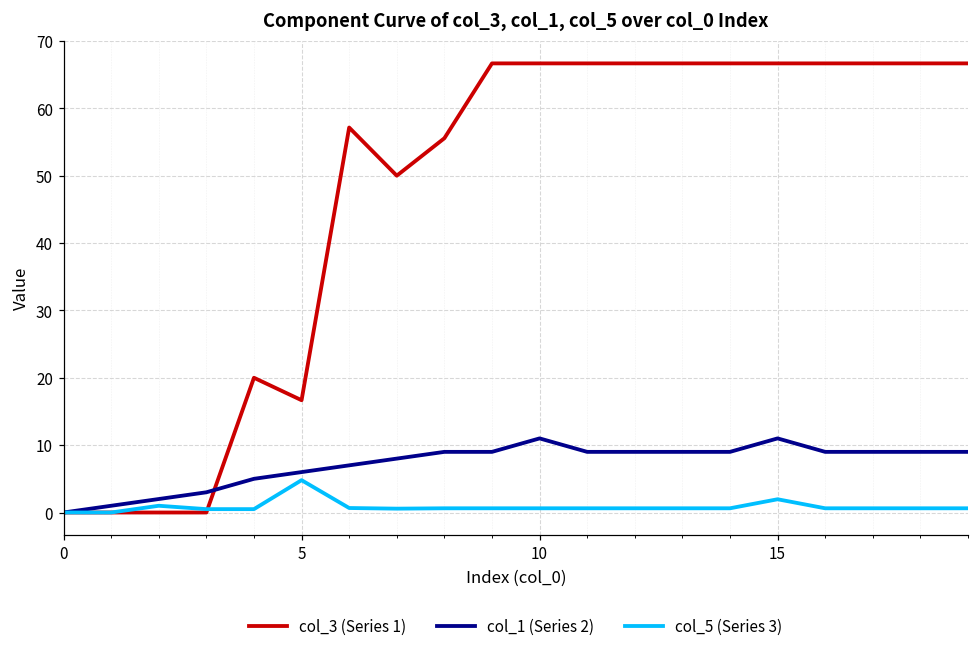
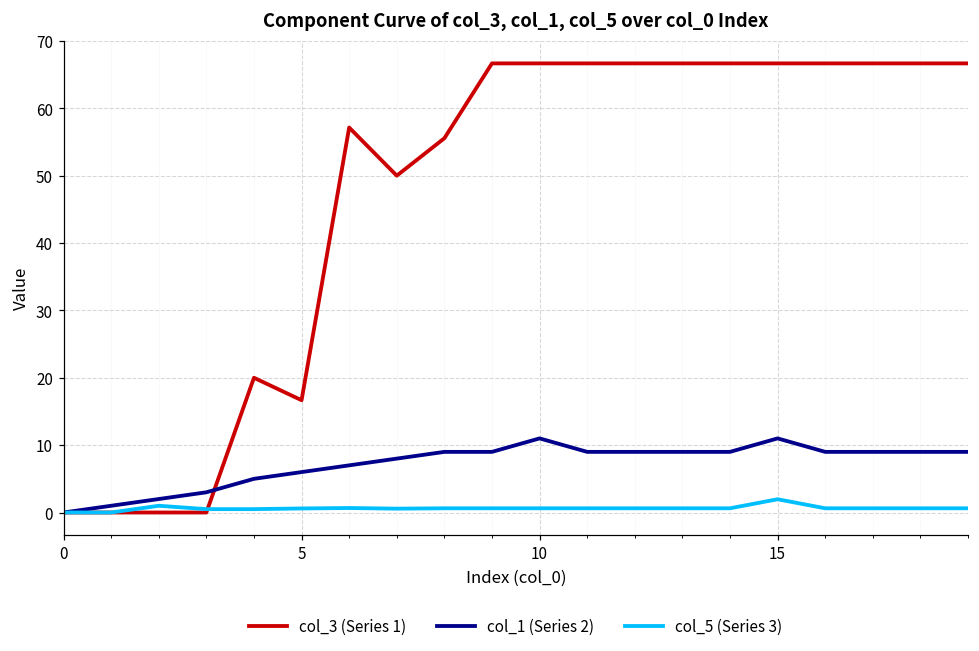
  {
    "col_3 (Series 1)": {
      "5": 17,
      "10": 67,
      "15": 67
    },
    "col_1 (Series 2)": {
      "5": 6,
      "10": 11,
      "15": 11
    },
    "col_5 (Series 3)": {
-     "5": 5,
+     "5": 1,
      "10": 1,
      "15": 2
    }
  }
